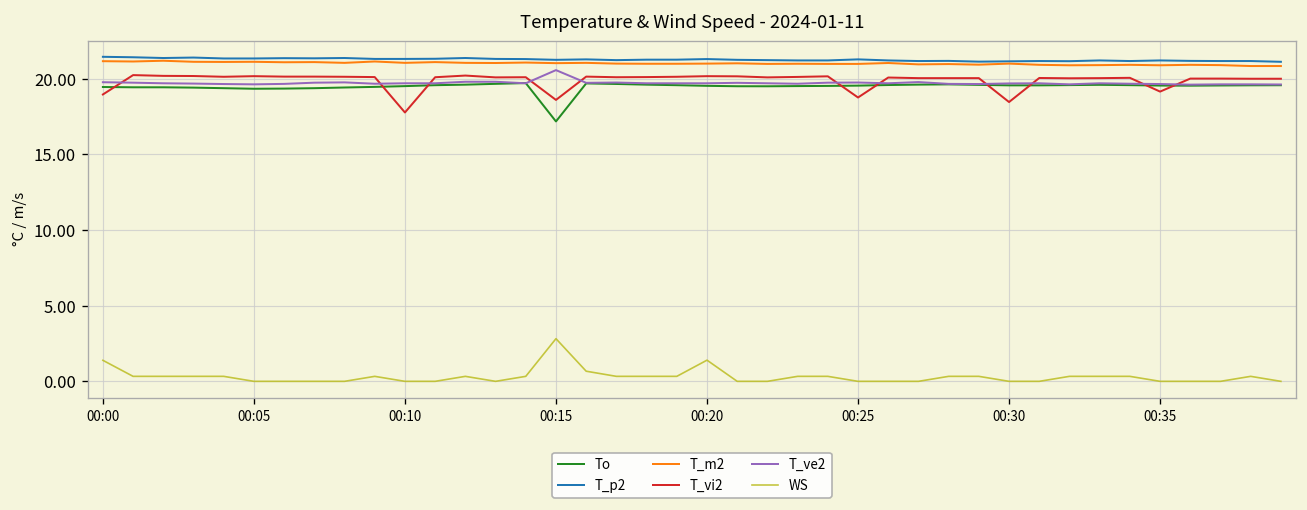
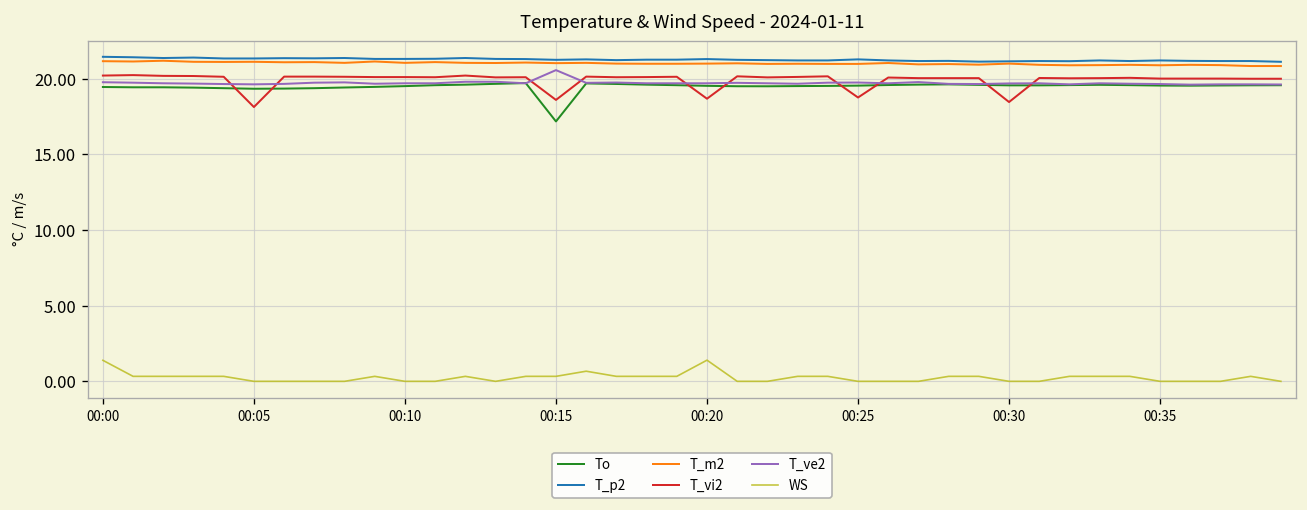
  {
    "To": {
      "00:00": 19.5,
      "00:05": 19.3,
      "00:15": 17.2,
      "00:25": 19.5
    },
    "T_p2": {
      "00:00": 21.5,
      "00:05": 21.3,
      "00:10": 21.3,
      "00:15": 21.3,
      "00:20": 21.3,
      "00:25": 21.3,
      "00:35": 21.2
    },
    "T_m2": {
      "00:00": 21.2,
      "00:05": 21.1,
      "00:10": 21.1,
      "00:15": 21.0,
      "00:20": 21.0,
      "00:25": 21.0,
      "00:35": 20.9
    },
    "T_vi2": {
-     "00:00": 19.0,
-     "00:05": 20.2,
-     "00:10": 17.8,
+     "00:00": 20.2,
+     "00:05": 18.1,
+     "00:10": 20.1,
      "00:15": 18.6,
-     "00:20": 20.2,
+     "00:20": 18.7,
      "00:25": 18.8,
      "00:30": 18.5,
-     "00:35": 19.2
+     "00:35": 20.0
    },
    "T_ve2": {
      "00:00": 19.8,
      "00:05": 19.6,
      "00:15": 20.6,
      "00:25": 19.8
    },
    "WS": {
      "00:00": 1.4,
      "00:05": 0.0,
      "00:10": 0.0,
-     "00:15": 2.8,
+     "00:15": 0.3,
      "00:20": 1.4,
      "00:25": 0.0,
      "00:30": 0.0,
      "00:35": 0.0
    }
  }
